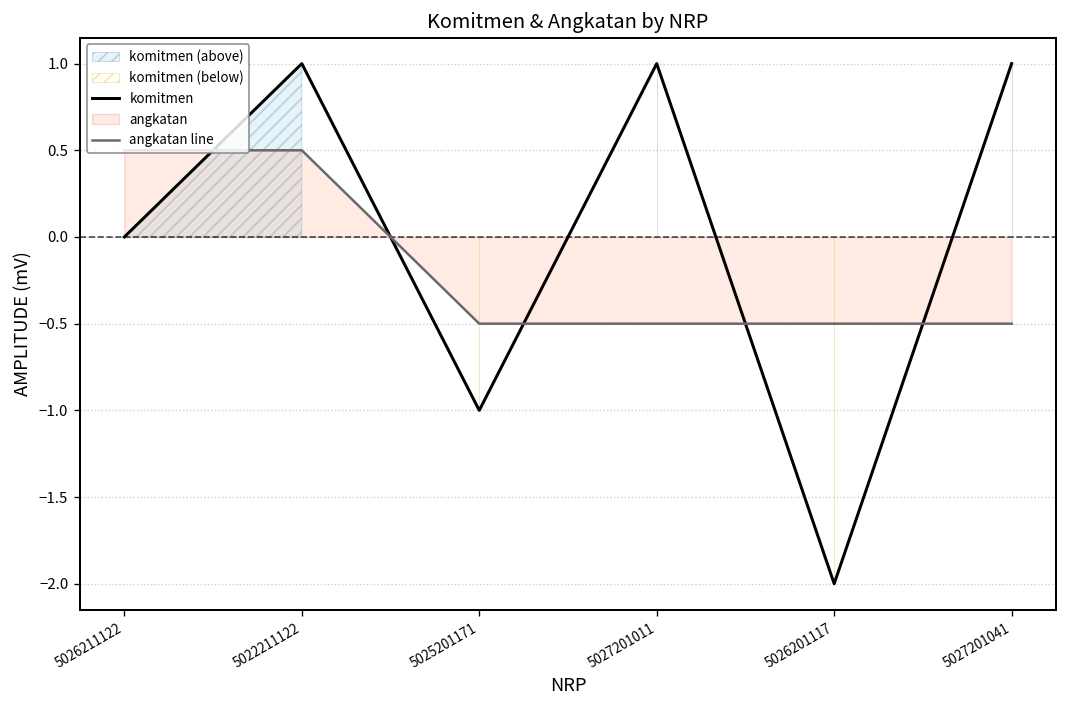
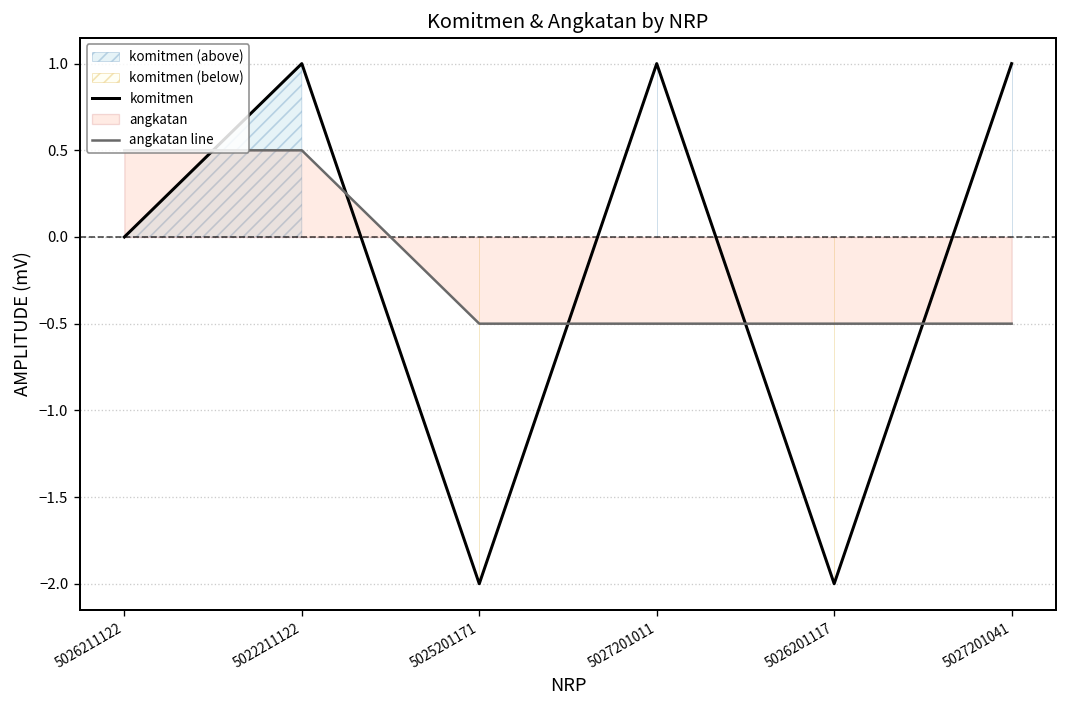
  {
    "komitmen": {
      "5026211122": 0.00,
      "5022211122": 1.00,
-     "5025201171": -1.00,
+     "5025201171": -2.00,
      "5027201011": 1.00,
      "5026201117": -2.00,
      "5027201041": 1.00
    },
    "angkatan line": {
      "5025201171": -0.50,
      "5027201011": -0.50,
      "5026201117": -0.50,
      "5027201041": -0.50
    }
  }
